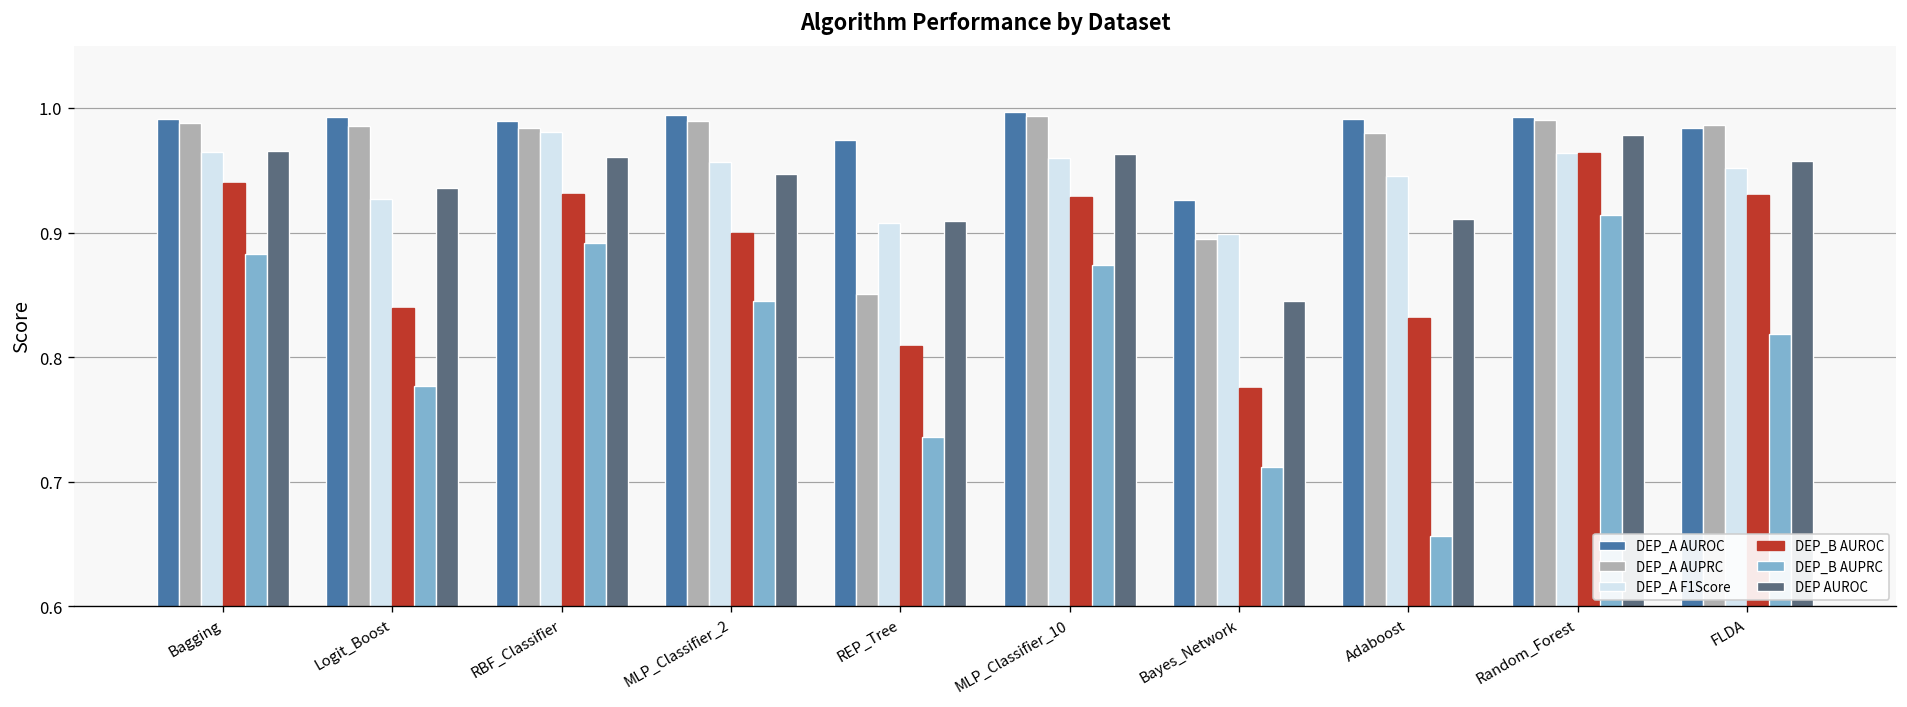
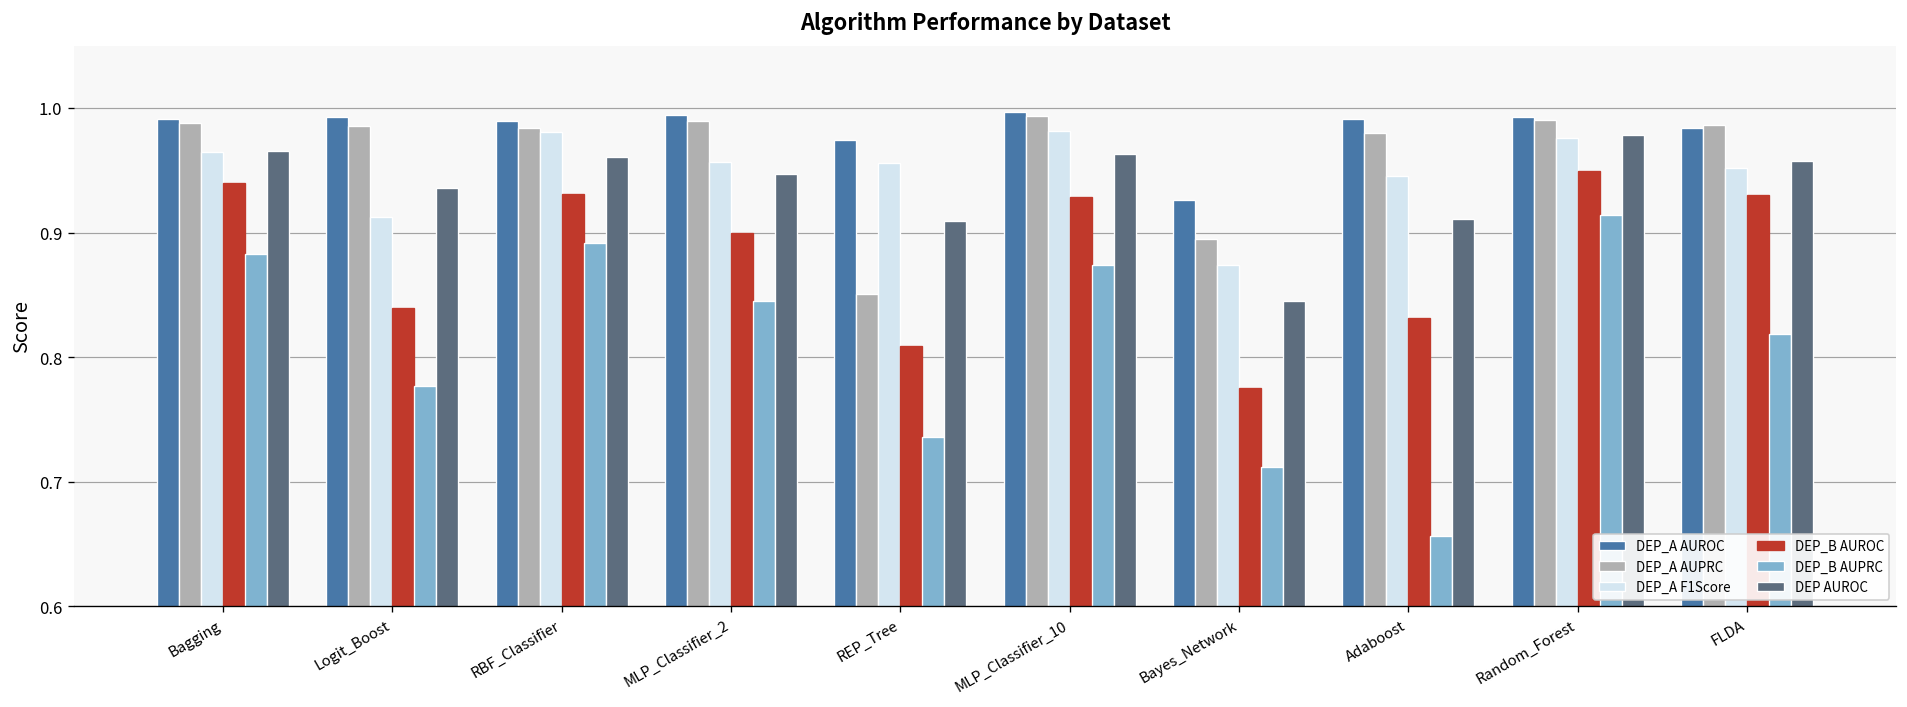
  {
    "DEP_A F1Score": {
      "Bagging": 0.965,
-     "Logit_Boost": 0.927,
+     "Logit_Boost": 0.912,
      "RBF_Classifier": 0.981,
      "MLP_Classifier_2": 0.957,
-     "REP_Tree": 0.907,
-     "MLP_Classifier_10": 0.960,
-     "Bayes_Network": 0.899,
+     "REP_Tree": 0.956,
+     "MLP_Classifier_10": 0.981,
+     "Bayes_Network": 0.874,
      "Adaboost": 0.946,
-     "Random_Forest": 0.964,
+     "Random_Forest": 0.976,
      "FLDA": 0.952
    },
    "DEP_B AUROC": {
      "Bagging": 0.940,
      "Logit_Boost": 0.839,
      "RBF_Classifier": 0.931,
      "MLP_Classifier_2": 0.900,
      "REP_Tree": 0.809,
      "MLP_Classifier_10": 0.928,
      "Bayes_Network": 0.775,
      "Adaboost": 0.832,
-     "Random_Forest": 0.963,
+     "Random_Forest": 0.949,
      "FLDA": 0.930
    }
  }
